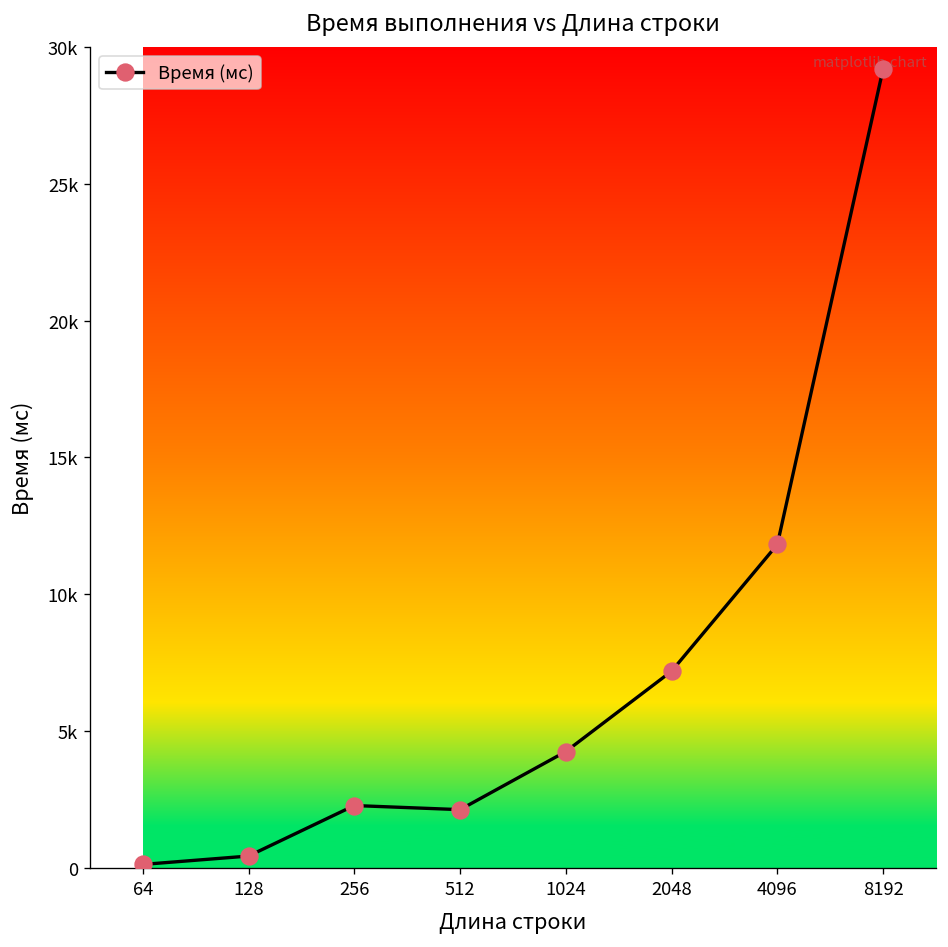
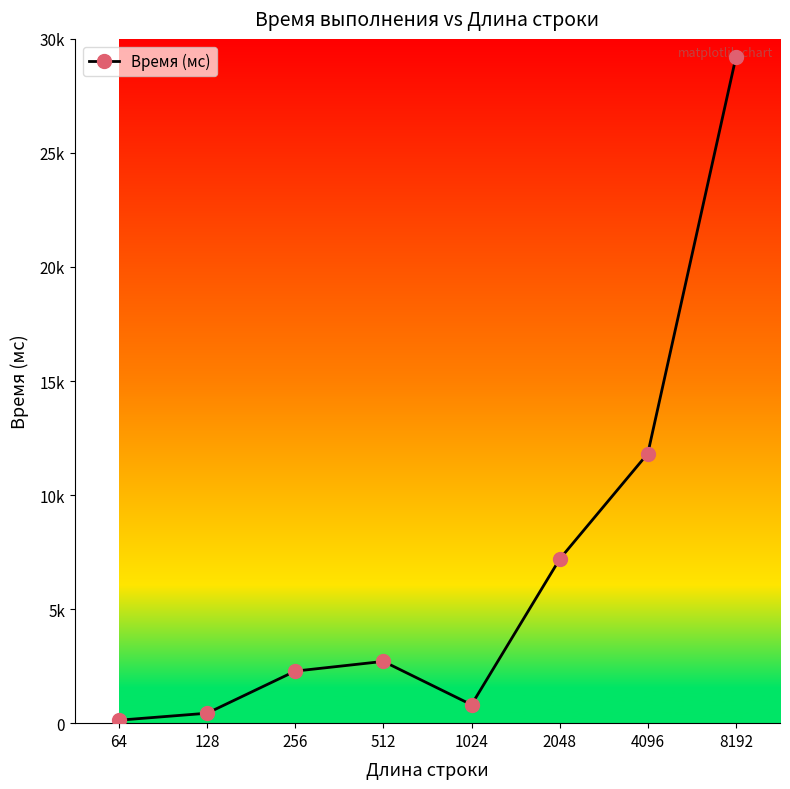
  {
    "64": 100,
    "128": 400,
    "256": 2300,
-   "512": 2100,
-   "1024": 4300,
+   "512": 2700,
+   "1024": 800,
    "2048": 7200,
    "4096": 11800,
    "8192": 29200
  }
